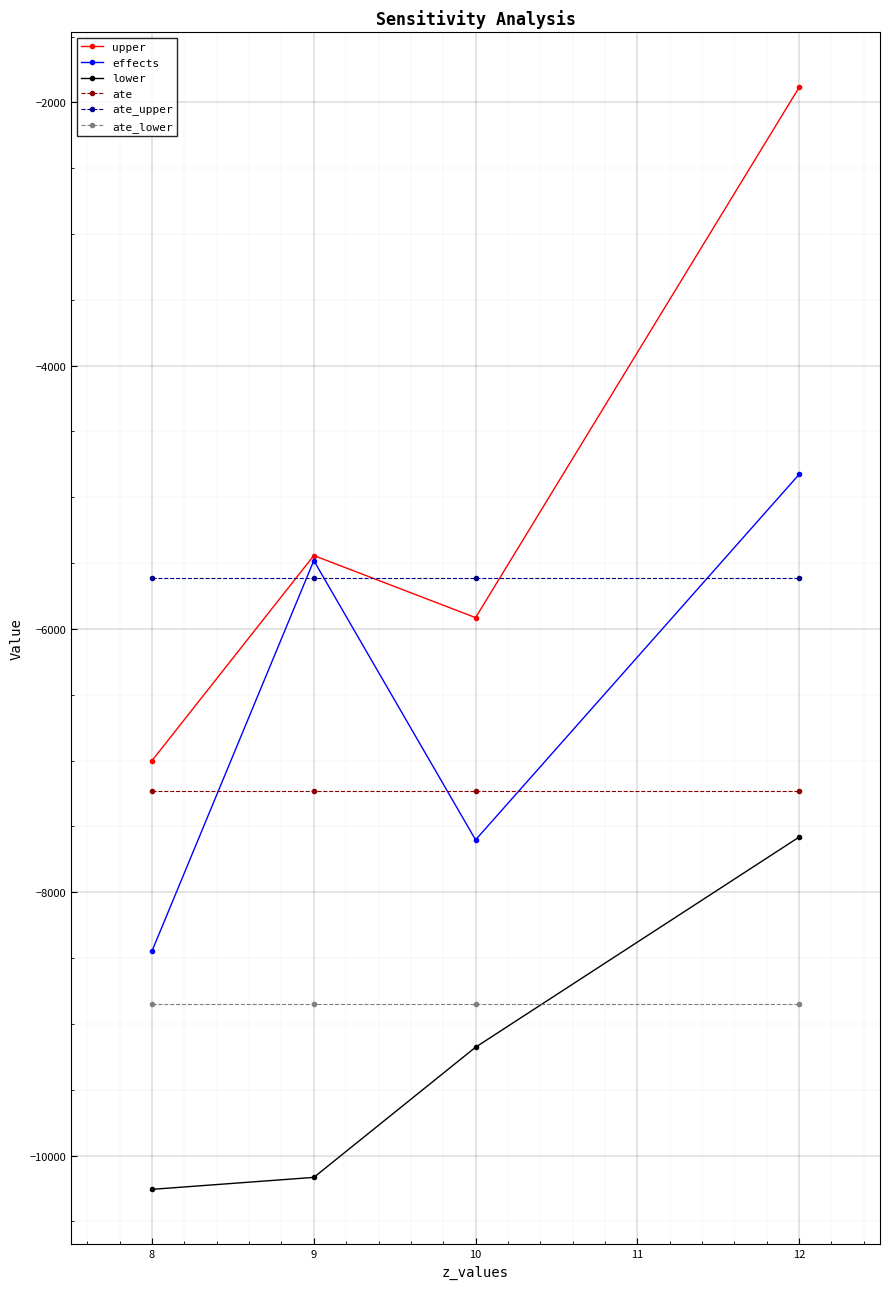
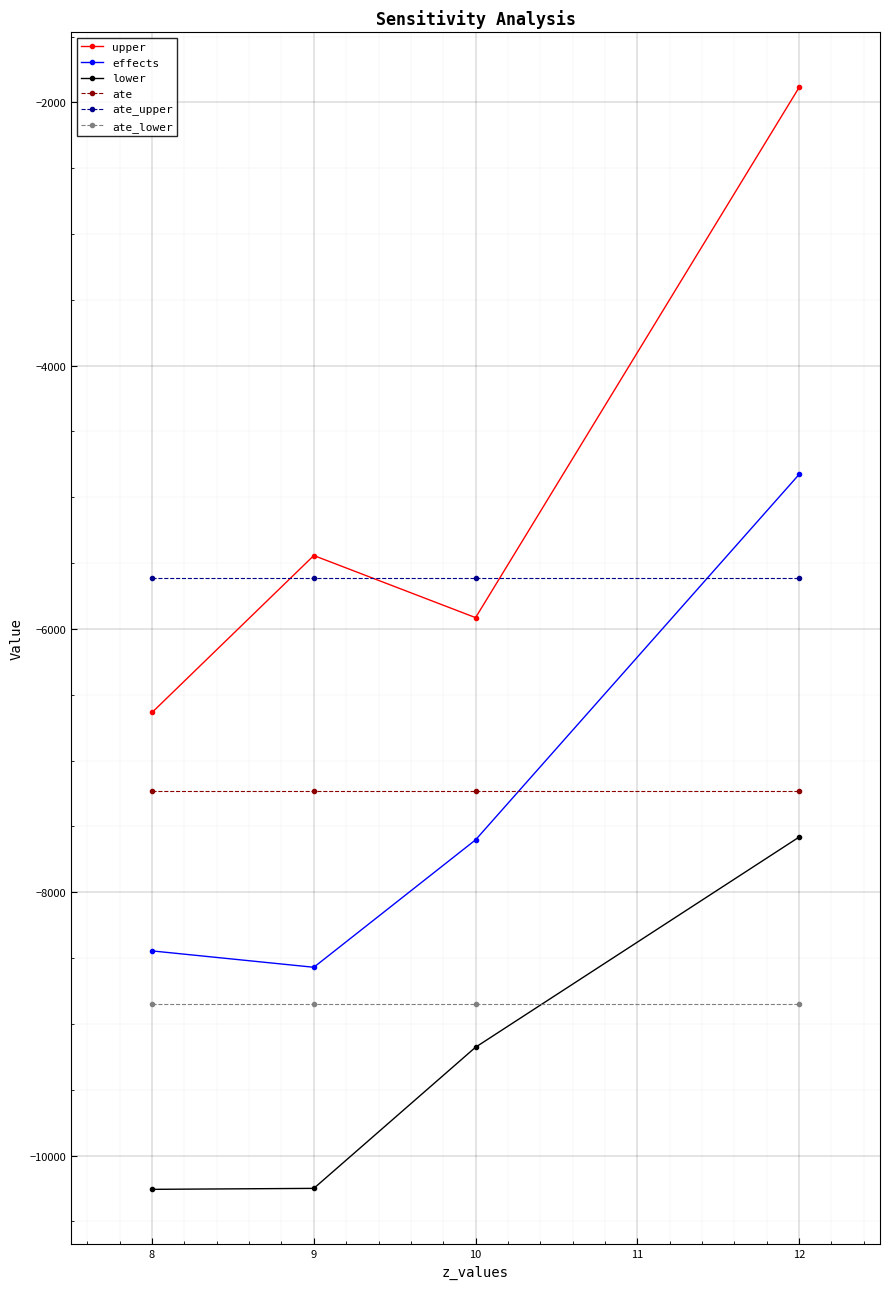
  {
    "upper": {
-     "8": -7000,
+     "8": -6630,
      "9": -5440,
      "10": -5910,
      "12": -1890
    },
    "effects": {
      "8": -8450,
-     "9": -5480,
+     "9": -8570,
      "10": -7600,
      "12": -4830
    },
    "lower": {
      "8": -10260,
-     "9": -10170,
+     "9": -10250,
      "10": -9180,
      "12": -7580
    },
    "ate": {
      "8": -7230,
      "9": -7230,
      "10": -7230,
      "12": -7230
    },
    "ate_upper": {
      "8": -5620,
      "9": -5620,
      "10": -5620,
      "12": -5620
    },
    "ate_lower": {
      "8": -8850,
      "9": -8850,
      "10": -8850,
      "12": -8850
    }
  }
